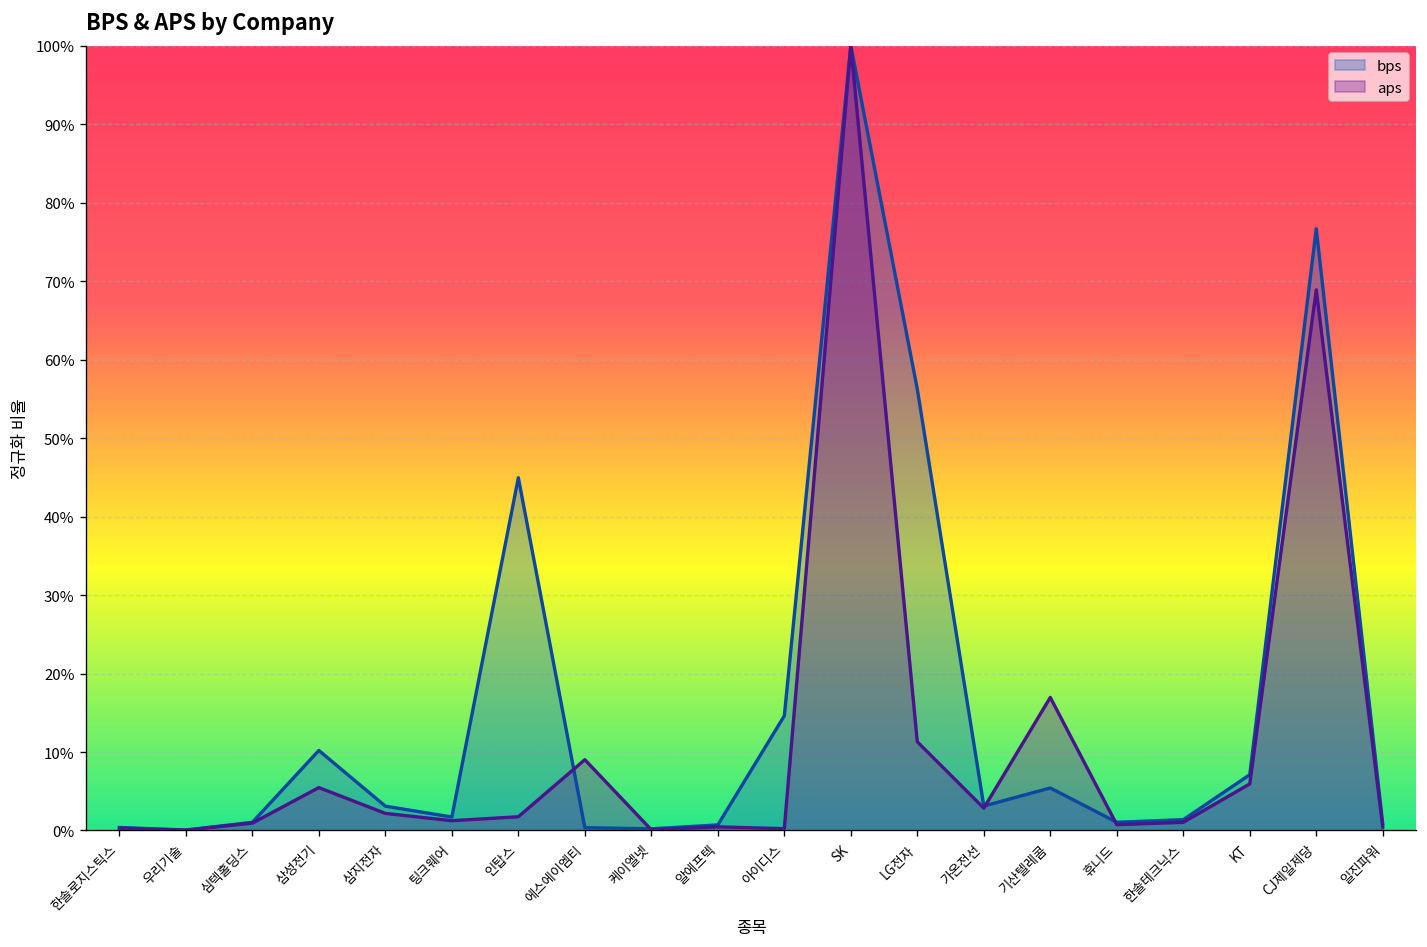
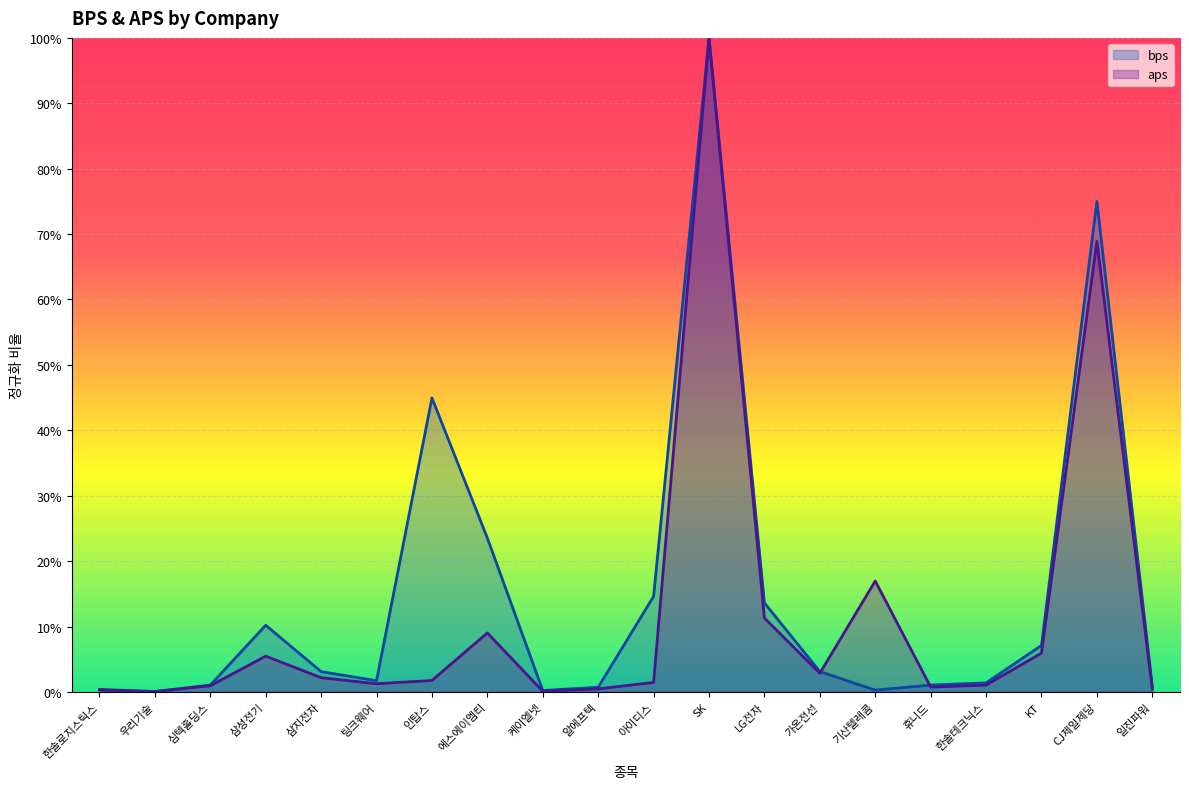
  {
    "bps": {
      "삼성전기": "10%",
      "삼지전자": "3%",
      "팅크웨어": "2%",
      "인탑스": "45%",
-     "에스에이엠티": "0%",
+     "에스에이엠티": "24%",
      "아이디스": "15%",
-     "LG전자": "56%",
-     "기산텔레콤": "5%",
+     "LG전자": "14%",
+     "기산텔레콤": "0%",
      "KT": "7%",
-     "CJ제일제당": "77%"
+     "CJ제일제당": "75%"
    },
    "aps": {
      "삼성전기": "5%",
      "삼지전자": "2%",
      "팅크웨어": "1%",
      "인탑스": "2%",
      "에스에이엠티": "9%",
-     "아이디스": "0%",
+     "아이디스": "1%",
      "LG전자": "11%",
      "기산텔레콤": "17%",
      "KT": "6%",
      "CJ제일제당": "69%"
    }
  }
